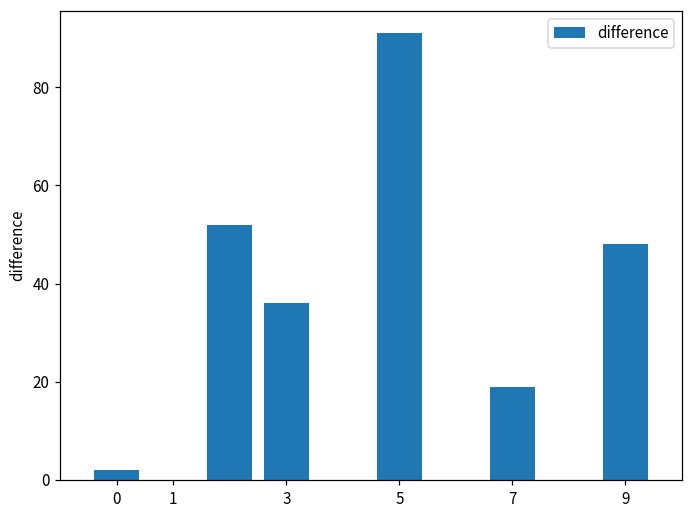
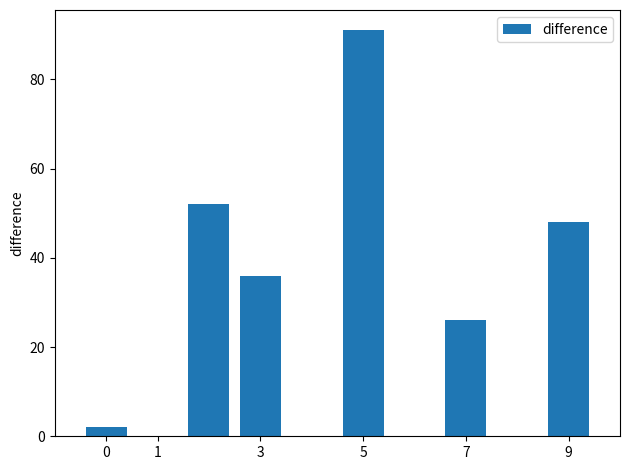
  {
    "3": 36,
-   "7": 19,
+   "7": 26,
    "9": 48
  }
